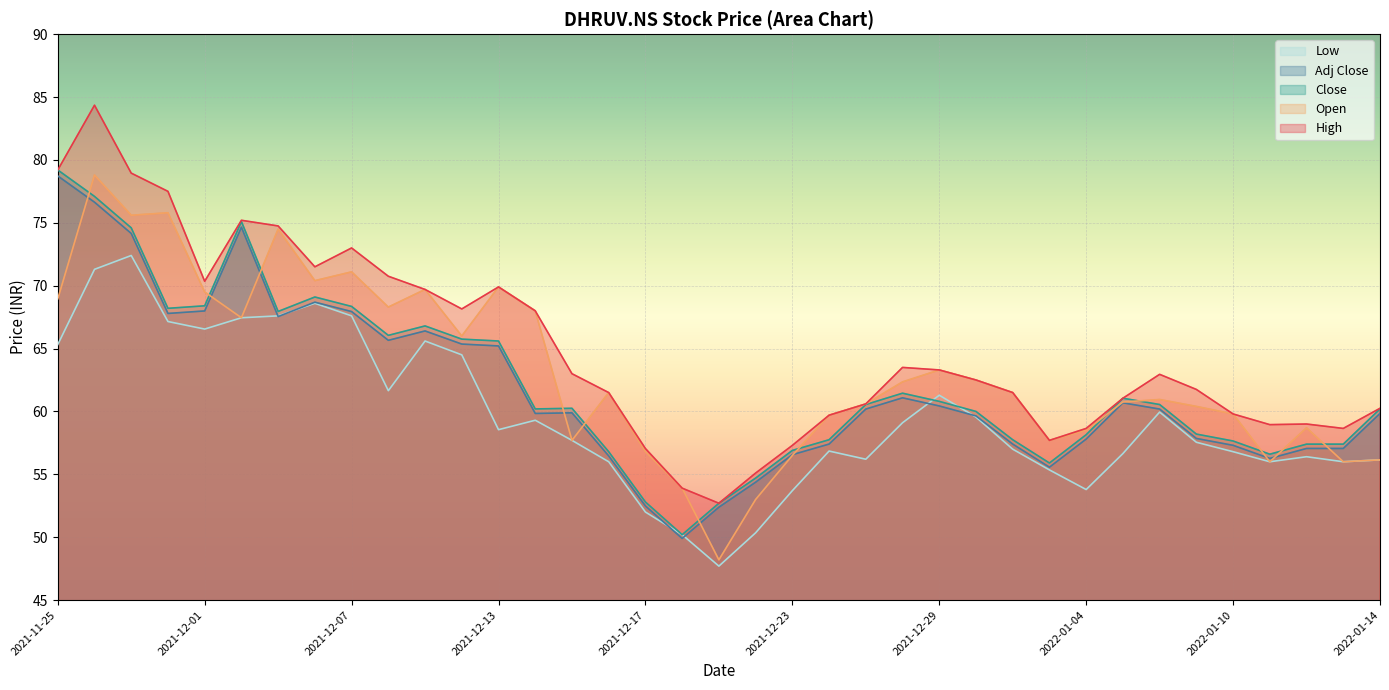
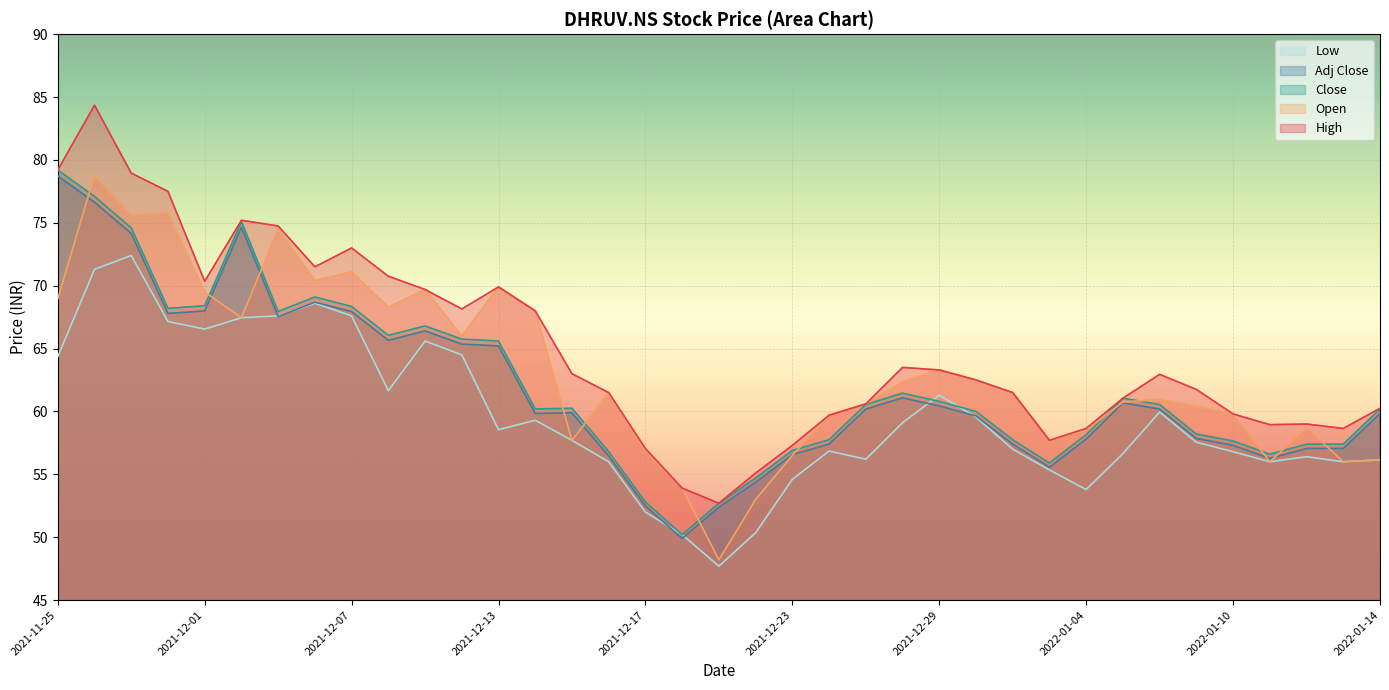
  {
    "Low": {
-     "2021-11-25": 65.3,
+     "2021-11-25": 64.4,
      "2021-12-01": 66.6,
      "2021-12-07": 67.6,
      "2021-12-13": 58.6,
      "2021-12-17": 52.0,
-     "2021-12-23": 53.7,
+     "2021-12-23": 54.6,
      "2021-12-29": 61.3,
      "2022-01-04": 53.8,
      "2022-01-10": 56.8
    }
  }
